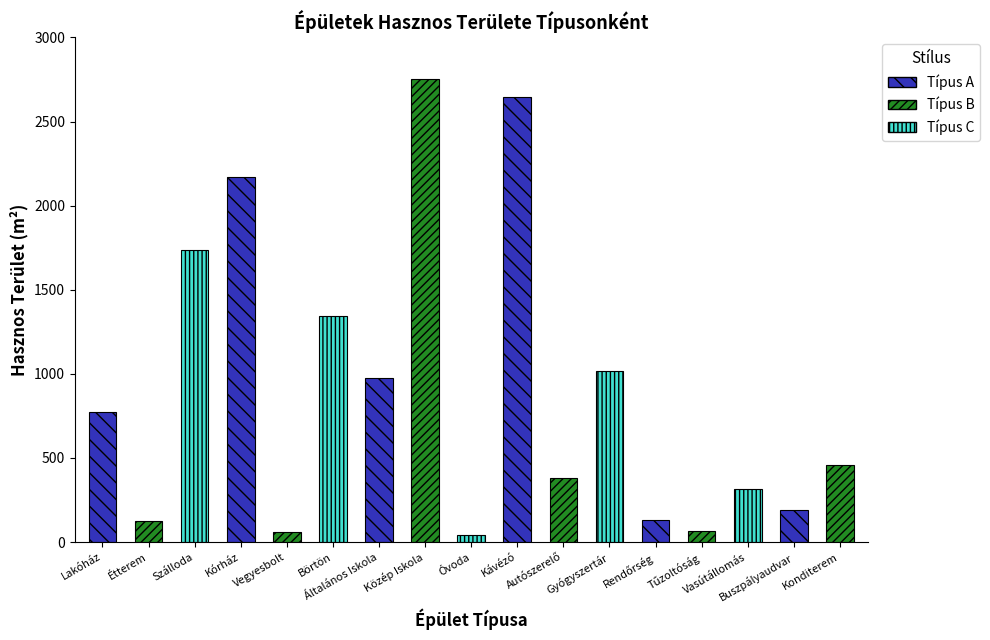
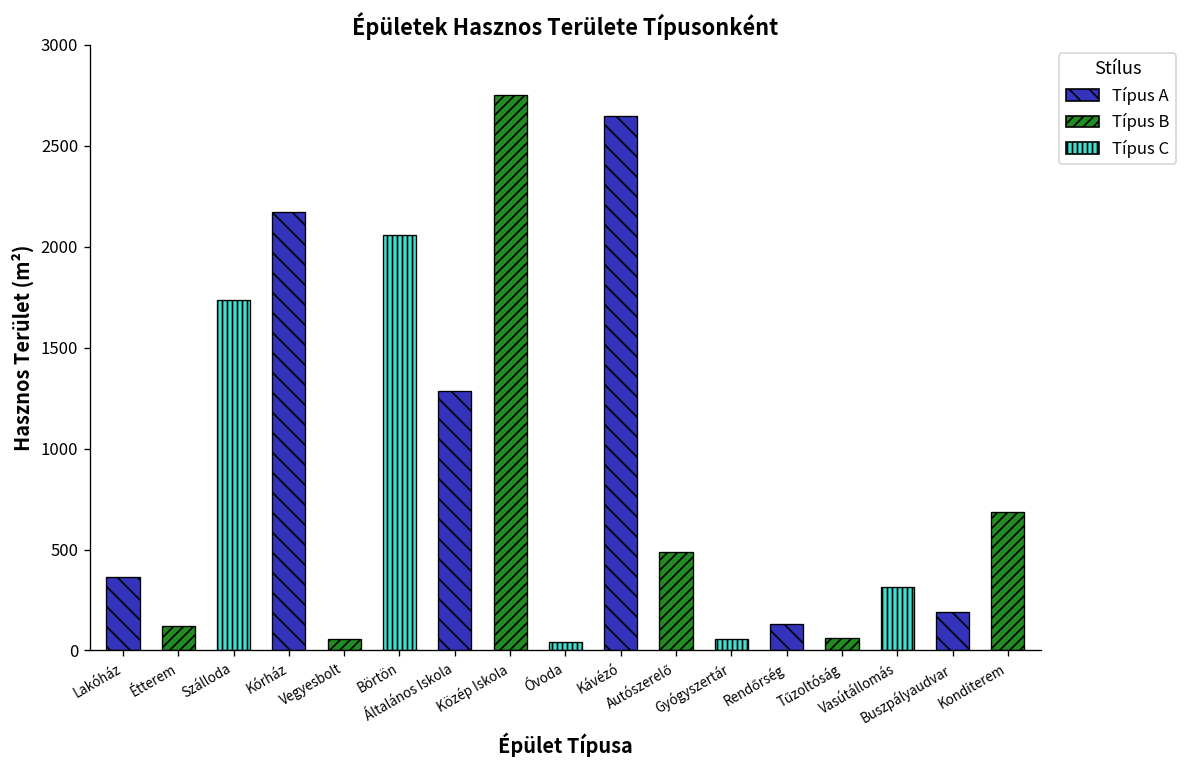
  {
-   "Lakóház": 770,
+   "Lakóház": 370,
    "Étterem": 120,
    "Szálloda": 1730,
    "Kórház": 2170,
    "Vegyesbolt": 60,
-   "Börtön": 1340,
-   "Általános Iskola": 980,
+   "Börtön": 2060,
+   "Általános Iskola": 1280,
    "Közép Iskola": 2750,
    "Óvoda": 40,
    "Kávézó": 2650,
-   "Autószerelő": 380,
-   "Gyógyszertár": 1010,
+   "Autószerelő": 490,
+   "Gyógyszertár": 60,
    "Rendőrség": 130,
    "Tűzoltóság": 60,
    "Vasútállomás": 320,
    "Buszpályaudvar": 190,
-   "Konditerem": 460
+   "Konditerem": 690
  }
